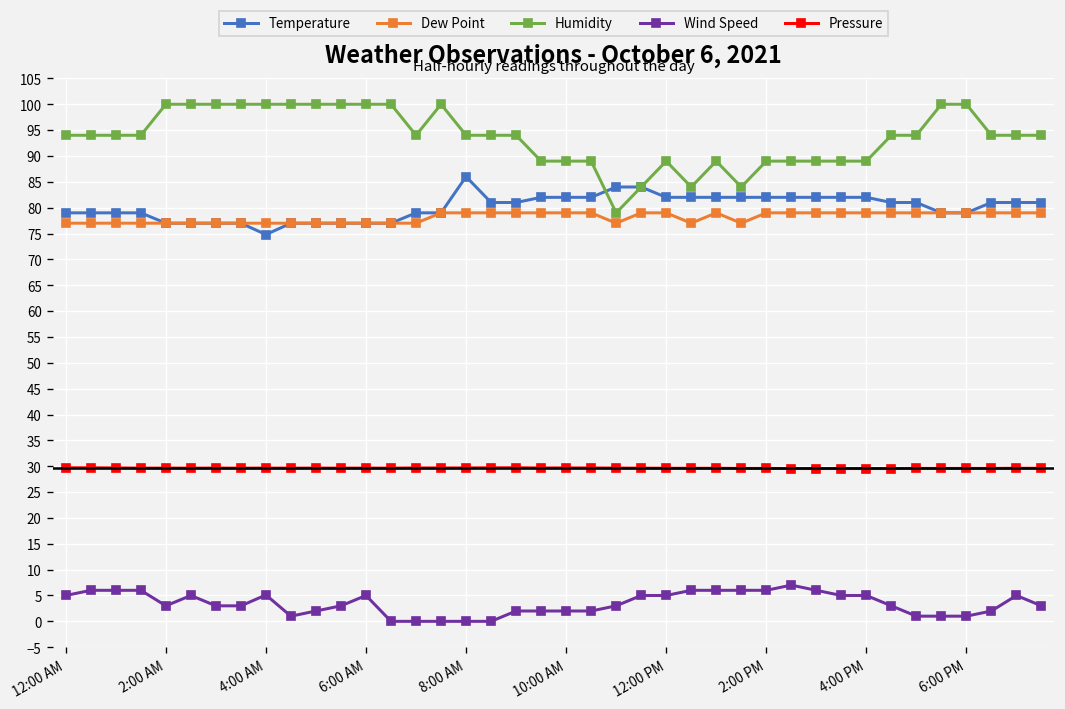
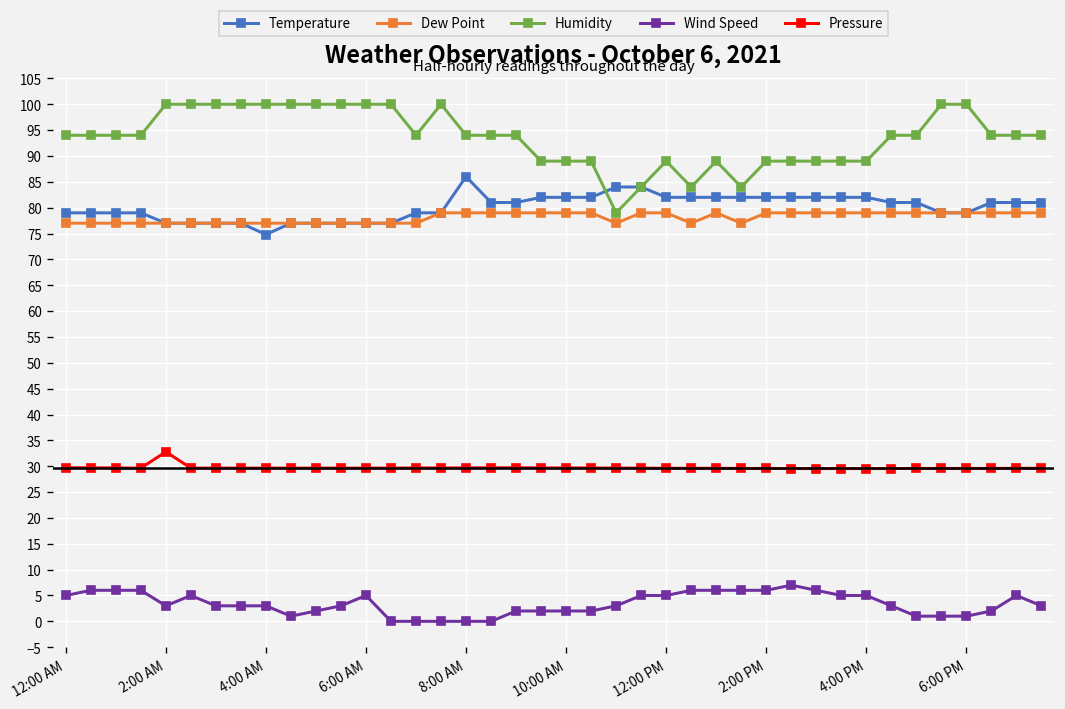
  {
    "Temperature": {
      "12:00 AM": 79,
      "4:00 AM": 75,
      "8:00 AM": 86,
      "10:00 AM": 82,
      "12:00 PM": 82,
      "2:00 PM": 82,
      "4:00 PM": 82
    },
    "Dew Point": {
      "12:00 AM": 77,
      "4:00 AM": 77,
      "8:00 AM": 79,
      "10:00 AM": 79,
      "12:00 PM": 79,
      "2:00 PM": 79,
      "4:00 PM": 79
    },
    "Humidity": {
      "12:00 AM": 94,
      "2:00 AM": 100,
      "4:00 AM": 100,
      "6:00 AM": 100,
      "8:00 AM": 94,
      "10:00 AM": 89,
      "12:00 PM": 89,
      "2:00 PM": 89,
      "4:00 PM": 89,
      "6:00 PM": 100
    },
    "Wind Speed": {
      "12:00 AM": 5,
      "2:00 AM": 3,
-     "4:00 AM": 5,
+     "4:00 AM": 3,
      "6:00 AM": 5,
      "8:00 AM": 0,
      "10:00 AM": 2,
      "12:00 PM": 5,
      "2:00 PM": 6,
      "4:00 PM": 5,
      "6:00 PM": 1
    },
    "Pressure": {
      "12:00 AM": 30,
-     "2:00 AM": 30,
+     "2:00 AM": 33,
      "4:00 AM": 30,
      "6:00 AM": 30,
      "8:00 AM": 30,
      "10:00 AM": 30,
      "12:00 PM": 30,
      "2:00 PM": 30,
      "4:00 PM": 30,
      "6:00 PM": 30
    }
  }
